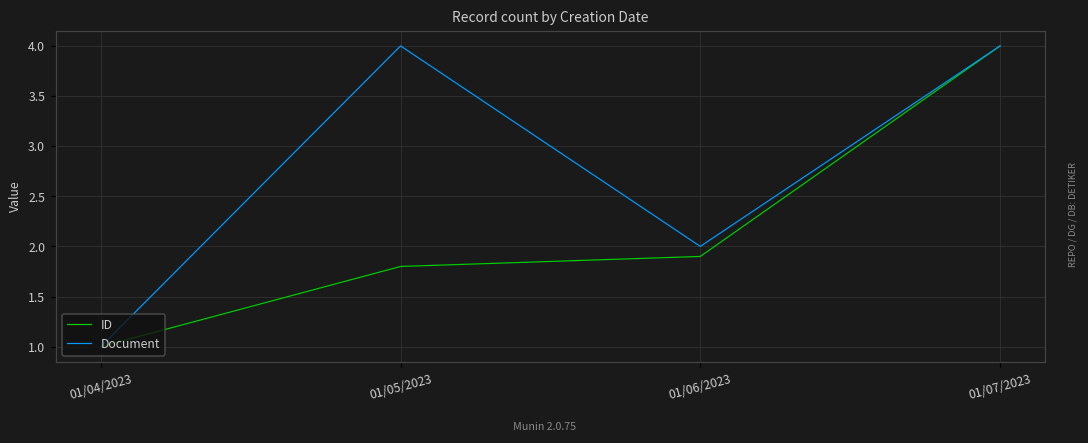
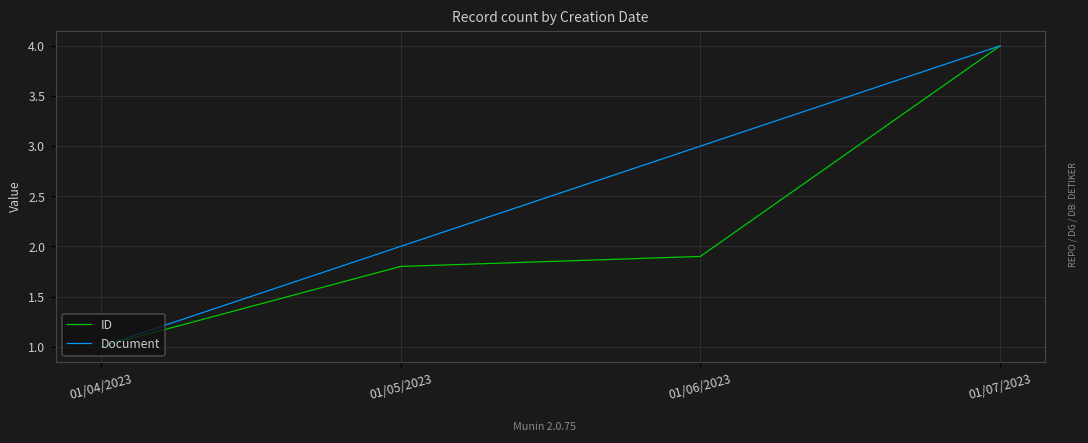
  {
    "ID": {
      "01/05/2023": 1.8,
      "01/06/2023": 1.9
    },
    "Document": {
-     "01/05/2023": 4,
-     "01/06/2023": 2
+     "01/05/2023": 2,
+     "01/06/2023": 3
    }
  }
